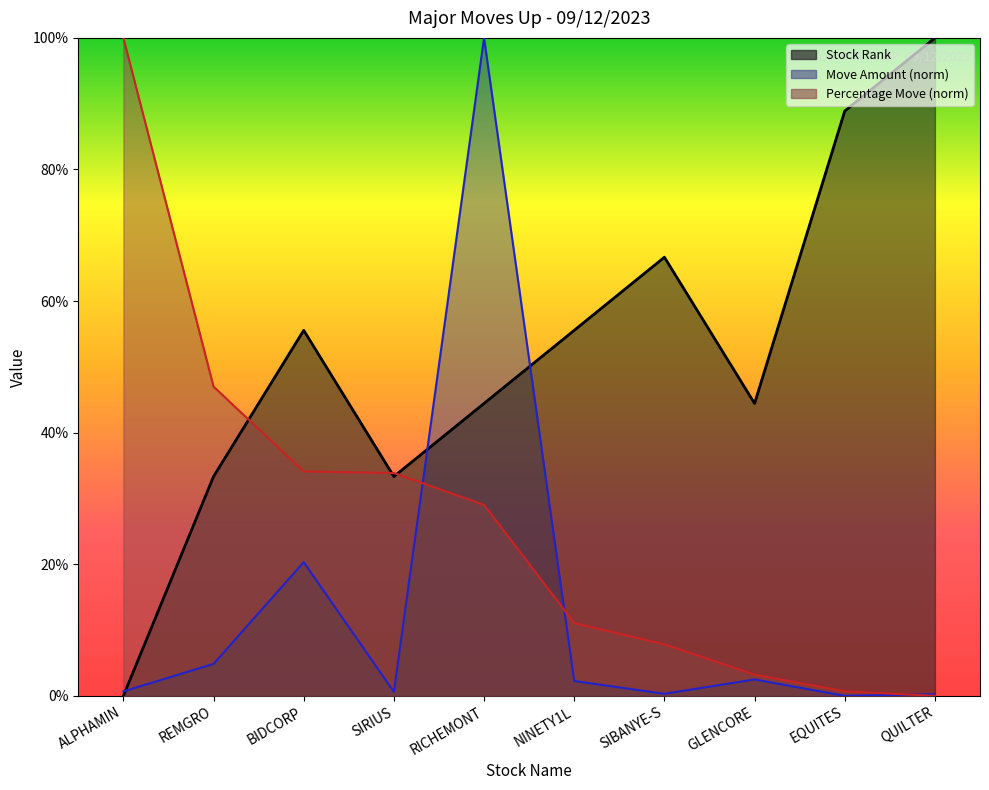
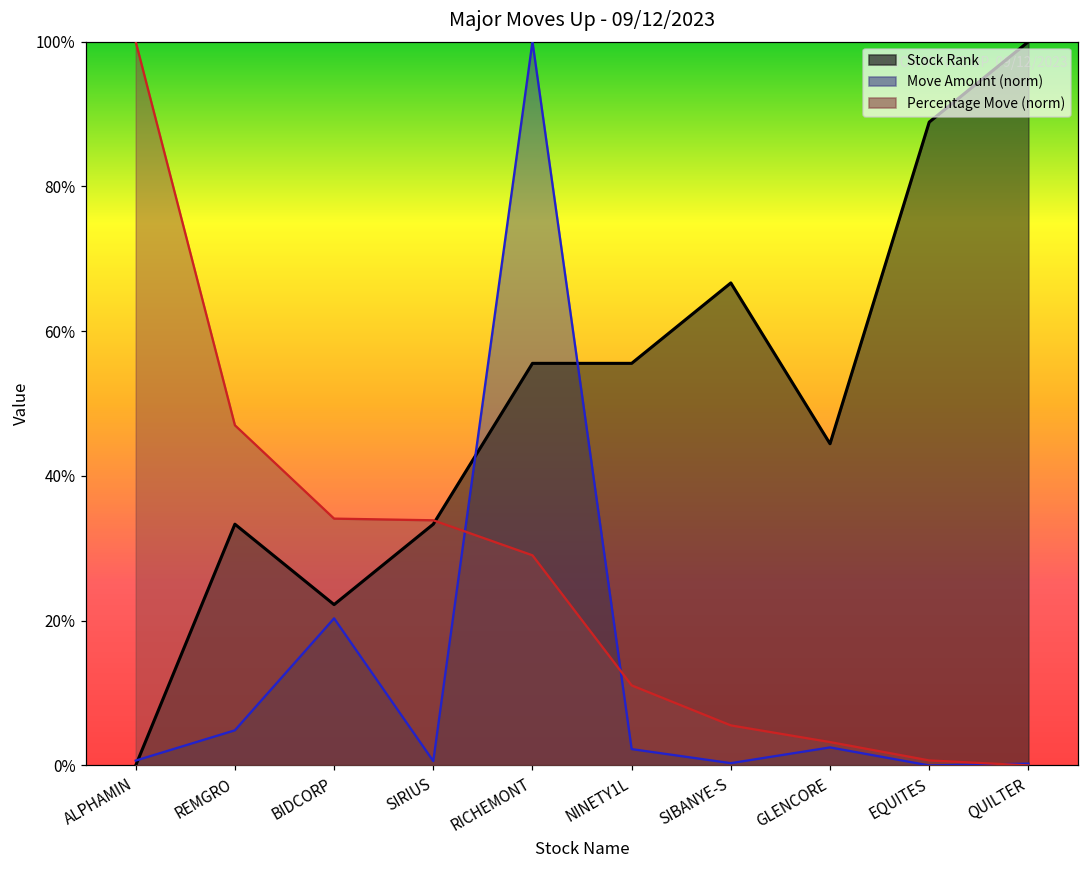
  {
    "Stock Rank": {
      "ALPHAMIN": "0%",
      "REMGRO": "33%",
-     "BIDCORP": "56%",
+     "BIDCORP": "22%",
      "SIRIUS": "33%",
-     "RICHEMONT": "44%",
+     "RICHEMONT": "56%",
      "NINETY1L": "56%",
      "SIBANYE-S": "67%",
      "GLENCORE": "44%",
      "EQUITES": "89%"
    },
    "Move Amount (norm)": {
      "ALPHAMIN": "1%",
      "REMGRO": "5%",
      "BIDCORP": "20%",
      "SIRIUS": "1%",
      "RICHEMONT": "100%",
      "NINETY1L": "2%",
      "SIBANYE-S": "0%",
      "GLENCORE": "2%",
      "EQUITES": "0%"
    },
    "Percentage Move (norm)": {
      "ALPHAMIN": "100%",
      "REMGRO": "47%",
      "BIDCORP": "34%",
      "SIRIUS": "34%",
      "RICHEMONT": "29%",
      "NINETY1L": "11%",
-     "SIBANYE-S": "8%",
+     "SIBANYE-S": "6%",
      "GLENCORE": "3%",
      "EQUITES": "1%"
    }
  }
